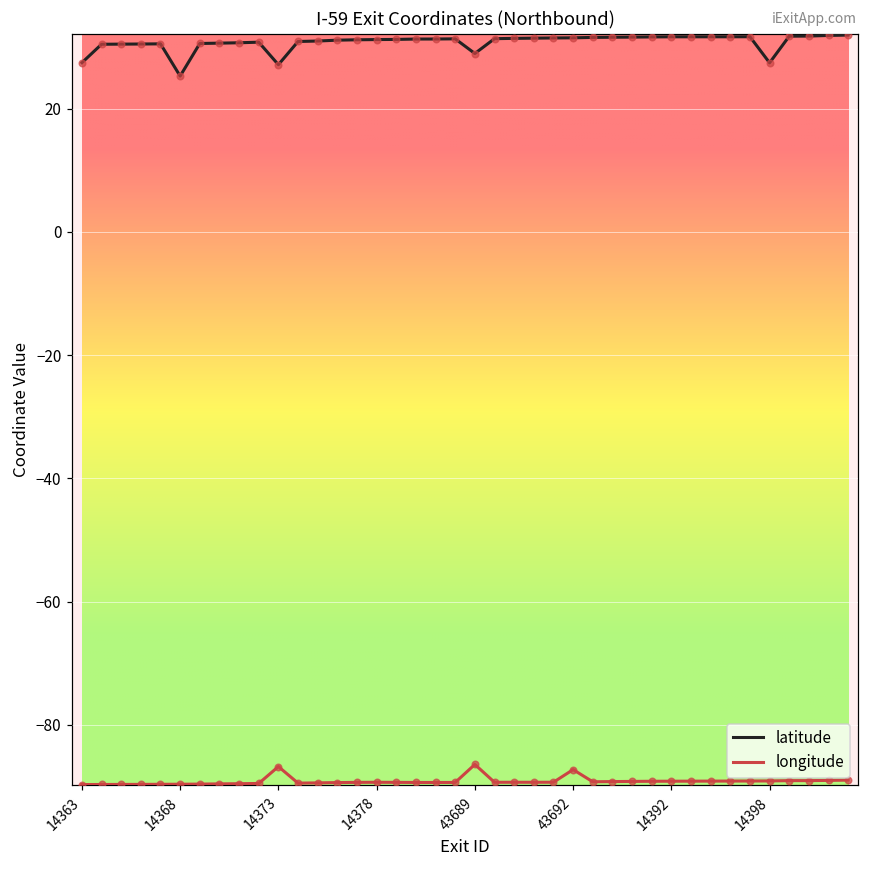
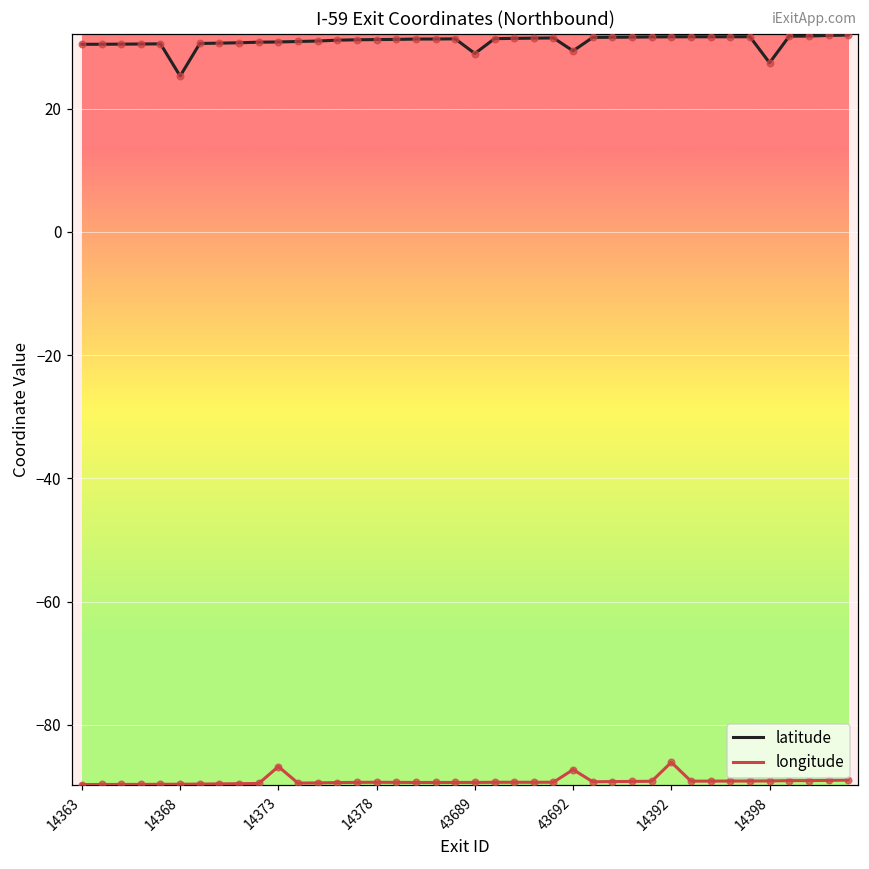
  {
    "latitude": {
-     "14363": 27,
+     "14363": 30,
      "14368": 25,
-     "14373": 27,
+     "14373": 31,
      "14378": 31,
      "43689": 29,
-     "43692": 32,
+     "43692": 29,
      "14392": 32,
      "14398": 27
    },
    "longitude": {
      "14363": -90,
      "14368": -90,
      "14373": -87,
      "14378": -89,
-     "43689": -86,
+     "43689": -89,
      "43692": -87,
-     "14392": -89,
+     "14392": -86,
      "14398": -89
    }
  }
